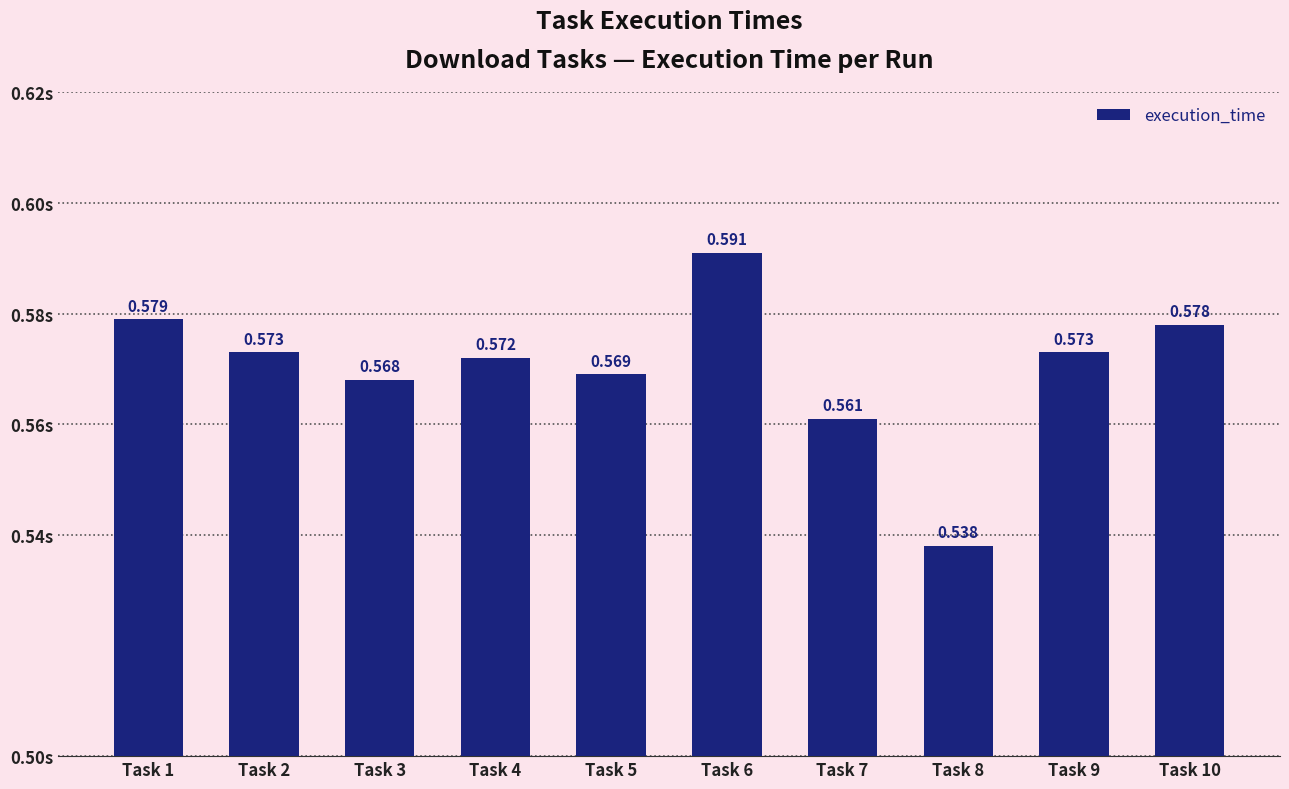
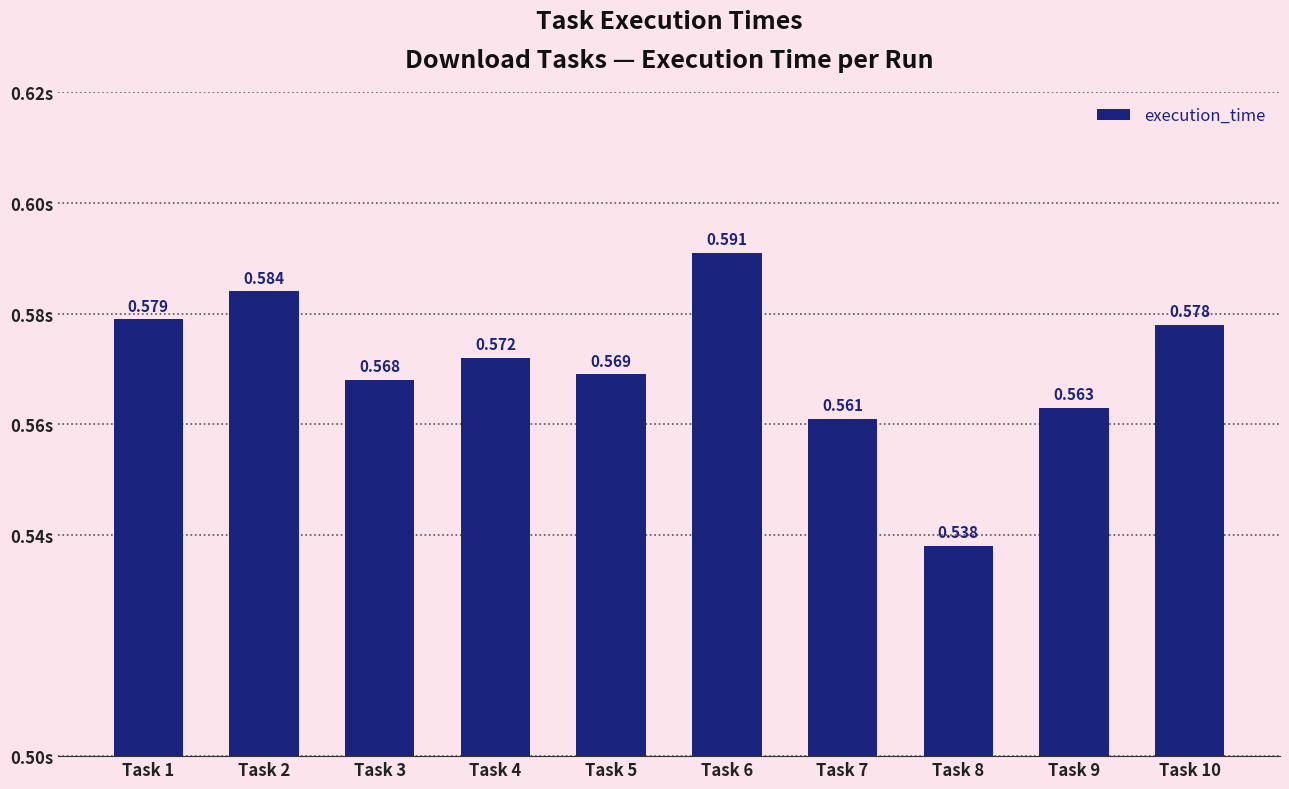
  {
    "Task 1": 0.579,
-   "Task 2": 0.573,
+   "Task 2": 0.584,
    "Task 3": 0.568,
    "Task 4": 0.572,
    "Task 5": 0.569,
    "Task 6": 0.591,
    "Task 7": 0.561,
    "Task 8": 0.538,
-   "Task 9": 0.573,
+   "Task 9": 0.563,
    "Task 10": 0.578
  }
